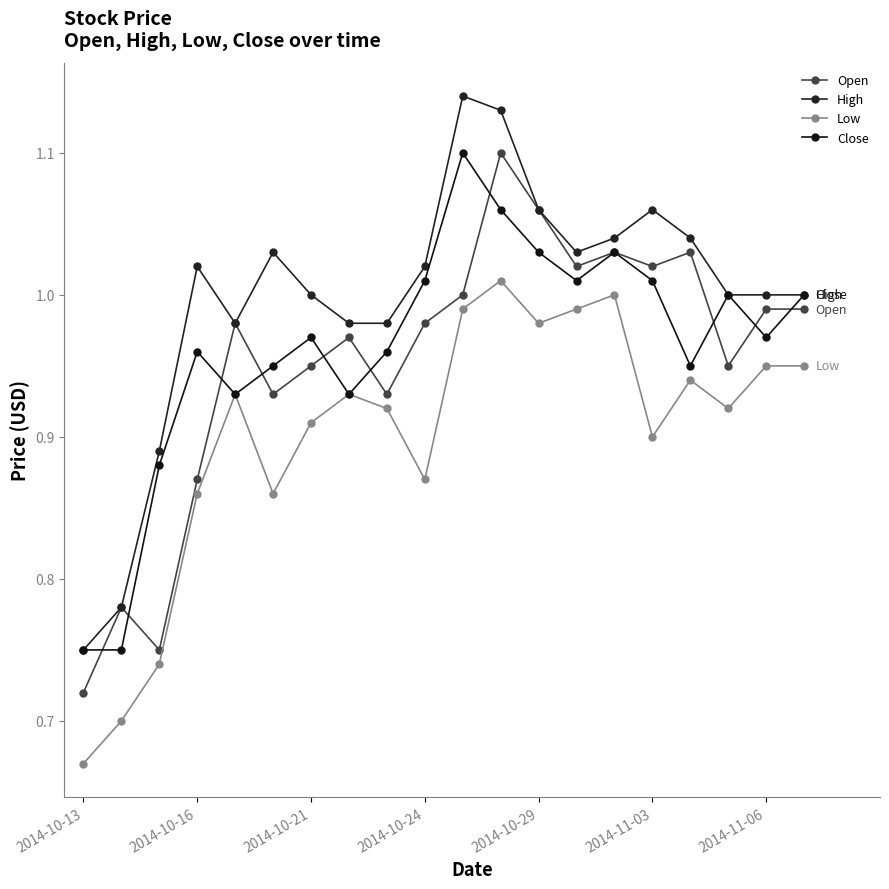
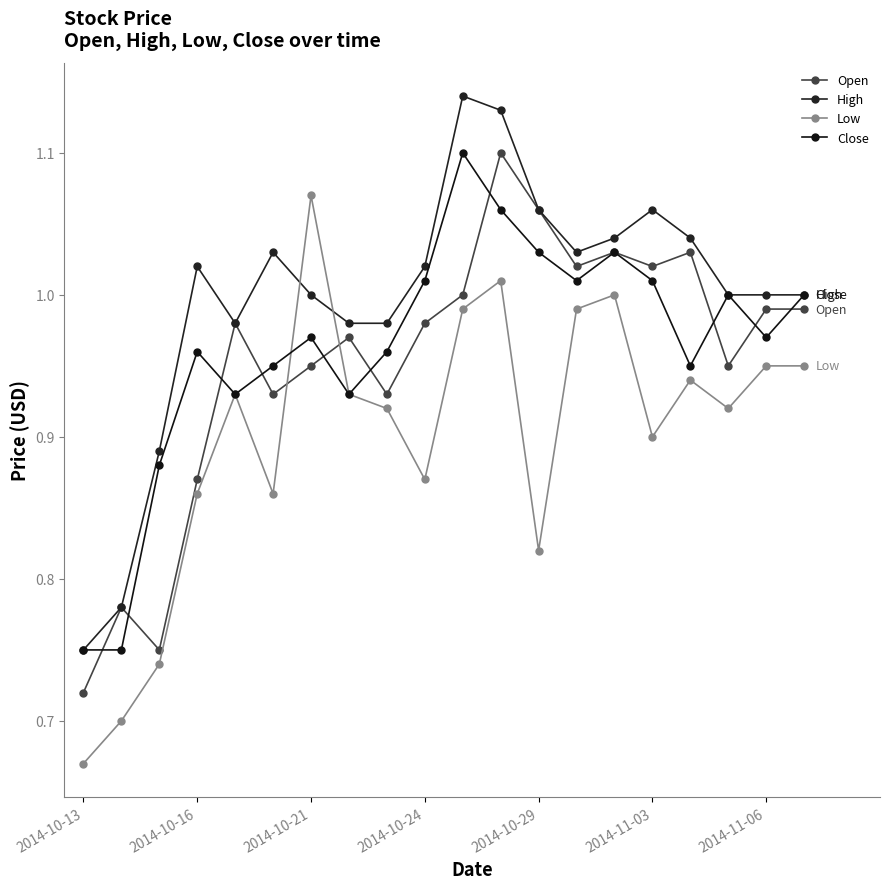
  {
    "Low": {
      "2014-10-13": 0.67,
      "2014-10-16": 0.86,
-     "2014-10-21": 0.91,
+     "2014-10-21": 1.07,
      "2014-10-24": 0.87,
-     "2014-10-29": 0.98,
+     "2014-10-29": 0.82,
      "2014-11-03": 0.90,
      "2014-11-06": 0.95
    }
  }
